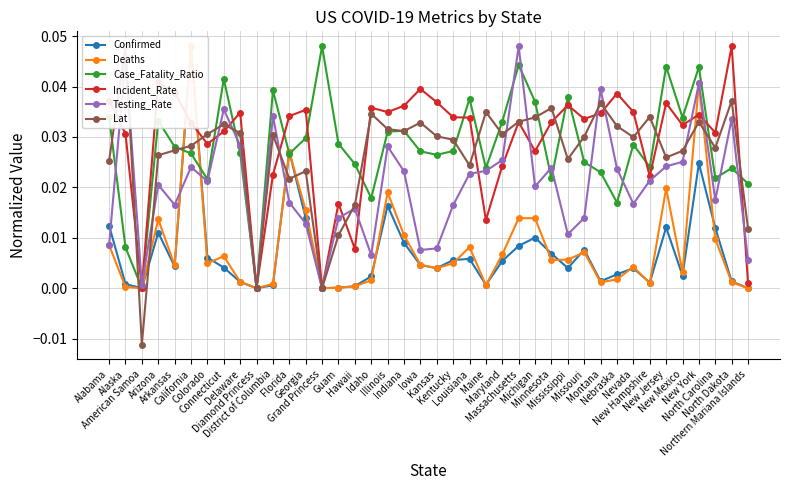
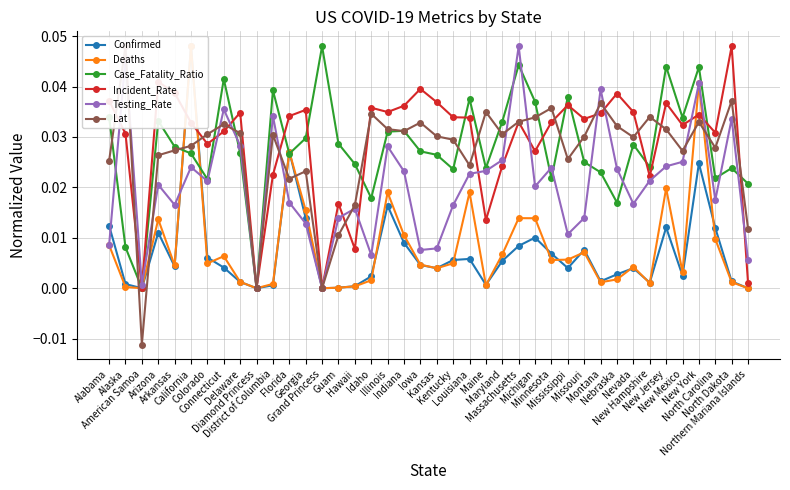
  {
    "Confirmed": {
      "Alabama": 0.012,
      "Alaska": 0.001,
      "Arizona": 0.011,
      "Colorado": 0.006,
      "Connecticut": 0.004,
      "Georgia": 0.014,
      "Idaho": 0.002,
      "Illinois": 0.016,
      "Indiana": 0.009,
      "Kentucky": 0.006,
      "Louisiana": 0.006,
      "Maryland": 0.005,
      "Massachusetts": 0.008,
      "Michigan": 0.010,
      "Minnesota": 0.007,
      "Mississippi": 0.004,
      "Nebraska": 0.003,
      "New Jersey": 0.012,
      "New Mexico": 0.003,
      "New York": 0.025,
      "North Carolina": 0.012
    },
    "Deaths": {
      "Alaska": 0.000,
      "Arizona": 0.014,
      "Colorado": 0.005,
      "Connecticut": 0.006,
      "Georgia": 0.015,
      "Idaho": 0.002,
      "Illinois": 0.019,
      "Indiana": 0.011,
      "Kentucky": 0.005,
-     "Louisiana": 0.008,
+     "Louisiana": 0.019,
      "Maryland": 0.007,
      "Massachusetts": 0.014,
      "Michigan": 0.014,
      "Minnesota": 0.006,
      "Mississippi": 0.006,
      "Nebraska": 0.002,
      "New Jersey": 0.020,
      "New Mexico": 0.003,
      "North Carolina": 0.010
    },
    "Case_Fatality_Ratio": {
      "Alaska": 0.008,
      "Arkansas": 0.028,
      "California": 0.027,
      "Connecticut": 0.041,
      "Delaware": 0.027,
      "District of Columbia": 0.039,
      "Georgia": 0.030,
      "Grand Princess": 0.048,
      "Guam": 0.029,
      "Hawaii": 0.025,
      "Idaho": 0.018,
      "Iowa": 0.027,
      "Kansas": 0.026,
-     "Kentucky": 0.027,
+     "Kentucky": 0.024,
      "Louisiana": 0.038,
      "Maine": 0.024,
      "Maryland": 0.033,
      "Massachusetts": 0.044,
      "Michigan": 0.037,
      "Minnesota": 0.022,
      "Mississippi": 0.038,
      "Missouri": 0.025,
      "Montana": 0.023,
      "Nebraska": 0.017,
      "Nevada": 0.029,
      "New Hampshire": 0.024,
      "New Jersey": 0.044,
      "New Mexico": 0.034,
      "New York": 0.044,
      "North Carolina": 0.022,
      "North Dakota": 0.024,
      "Northern Mariana Islands": 0.021
    },
    "Incident_Rate": {
      "Alaska": 0.031,
      "Colorado": 0.029,
      "Connecticut": 0.031,
      "Delaware": 0.035,
      "District of Columbia": 0.022,
      "Florida": 0.034,
      "Georgia": 0.035,
      "Guam": 0.017,
      "Hawaii": 0.008,
      "Idaho": 0.036,
      "Illinois": 0.035,
      "Indiana": 0.036,
      "Iowa": 0.040,
      "Kansas": 0.037,
      "Kentucky": 0.034,
      "Louisiana": 0.034,
      "Maine": 0.014,
      "Maryland": 0.024,
      "Michigan": 0.027,
      "Minnesota": 0.033,
      "Mississippi": 0.036,
      "Missouri": 0.034,
      "Montana": 0.035,
      "Nebraska": 0.039,
      "Nevada": 0.035,
      "New Hampshire": 0.022,
      "New Jersey": 0.037,
      "New Mexico": 0.032,
      "New York": 0.034,
      "North Carolina": 0.031,
      "North Dakota": 0.048,
      "Northern Mariana Islands": 0.001
    },
    "Testing_Rate": {
      "American Samoa": 0.001,
      "Arizona": 0.021,
      "Arkansas": 0.017,
      "California": 0.024,
      "Connecticut": 0.035,
      "Delaware": 0.028,
      "District of Columbia": 0.034,
      "Florida": 0.017,
      "Georgia": 0.013,
      "Guam": 0.014,
      "Hawaii": 0.016,
      "Idaho": 0.007,
      "Illinois": 0.028,
      "Indiana": 0.023,
      "Iowa": 0.008,
      "Kansas": 0.008,
      "Kentucky": 0.016,
      "Louisiana": 0.023,
      "Maine": 0.023,
      "Maryland": 0.025,
      "Massachusetts": 0.048,
      "Michigan": 0.020,
      "Minnesota": 0.024,
      "Mississippi": 0.011,
      "Missouri": 0.014,
      "Montana": 0.039,
      "Nebraska": 0.024,
      "Nevada": 0.017,
      "New Hampshire": 0.021,
      "New Jersey": 0.024,
      "New Mexico": 0.025,
      "North Carolina": 0.017,
      "North Dakota": 0.034,
      "Northern Mariana Islands": 0.006
    },
    "Lat": {
      "Alabama": 0.025,
      "American Samoa": -0.011,
      "Arizona": 0.026,
      "Arkansas": 0.027,
      "California": 0.028,
      "Colorado": 0.031,
      "Connecticut": 0.033,
      "Delaware": 0.031,
      "District of Columbia": 0.030,
      "Florida": 0.022,
      "Georgia": 0.023,
      "Guam": 0.011,
      "Hawaii": 0.016,
      "Idaho": 0.035,
      "Iowa": 0.033,
      "Kansas": 0.030,
      "Kentucky": 0.029,
      "Louisiana": 0.024,
      "Maine": 0.035,
      "Maryland": 0.031,
      "Michigan": 0.034,
      "Minnesota": 0.036,
      "Mississippi": 0.026,
      "Missouri": 0.030,
      "Montana": 0.037,
      "Nebraska": 0.032,
      "Nevada": 0.030,
      "New Hampshire": 0.034,
-     "New Jersey": 0.026,
+     "New Jersey": 0.032,
      "New Mexico": 0.027,
      "New York": 0.033,
      "North Carolina": 0.028,
      "North Dakota": 0.037,
      "Northern Mariana Islands": 0.012
    }
  }
